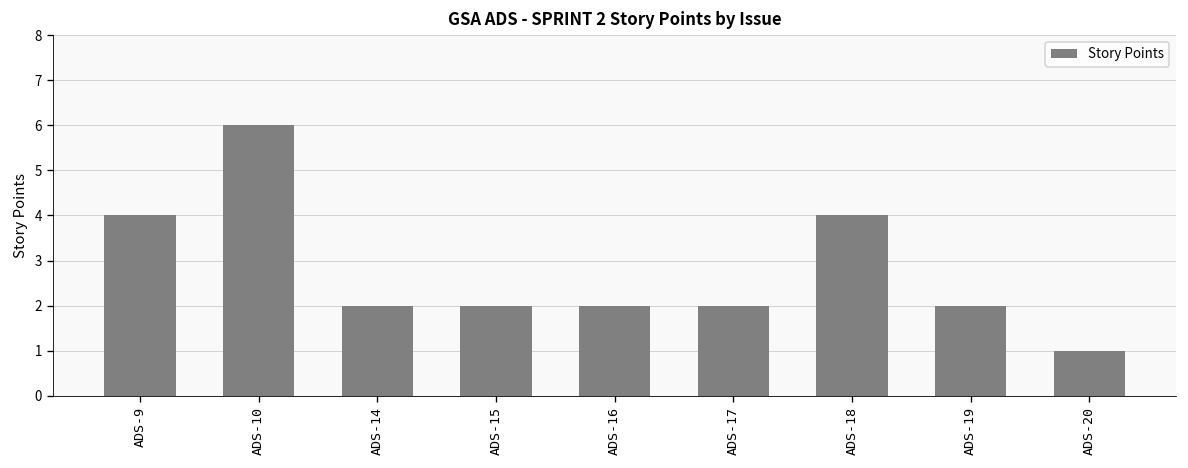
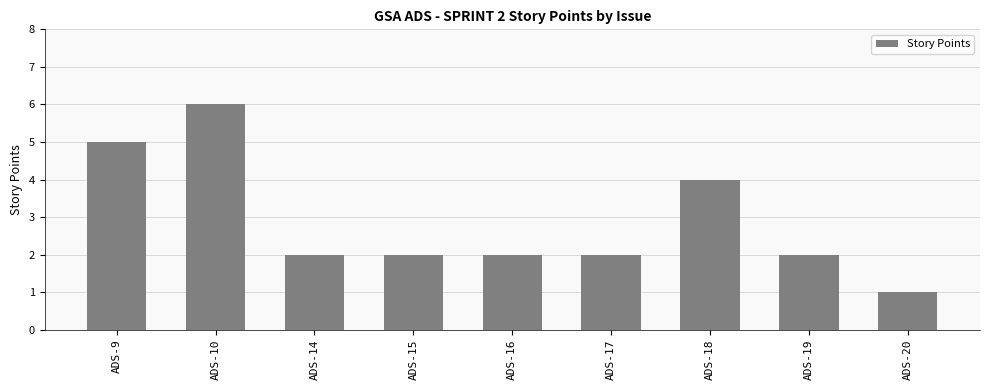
  {
-   "ADS-9": 4,
+   "ADS-9": 5,
    "ADS-10": 6,
    "ADS-14": 2,
    "ADS-15": 2,
    "ADS-16": 2,
    "ADS-17": 2,
    "ADS-18": 4,
    "ADS-19": 2,
    "ADS-20": 1
  }
